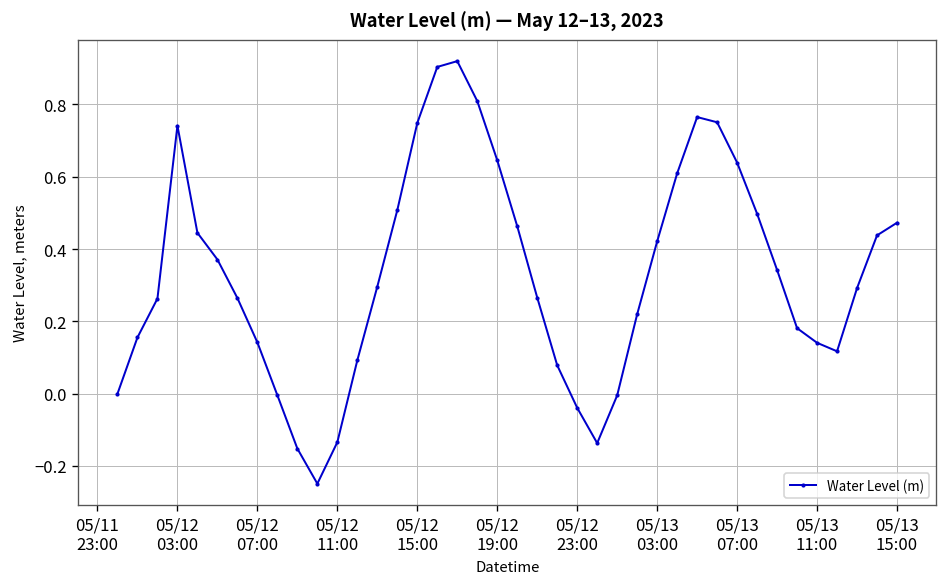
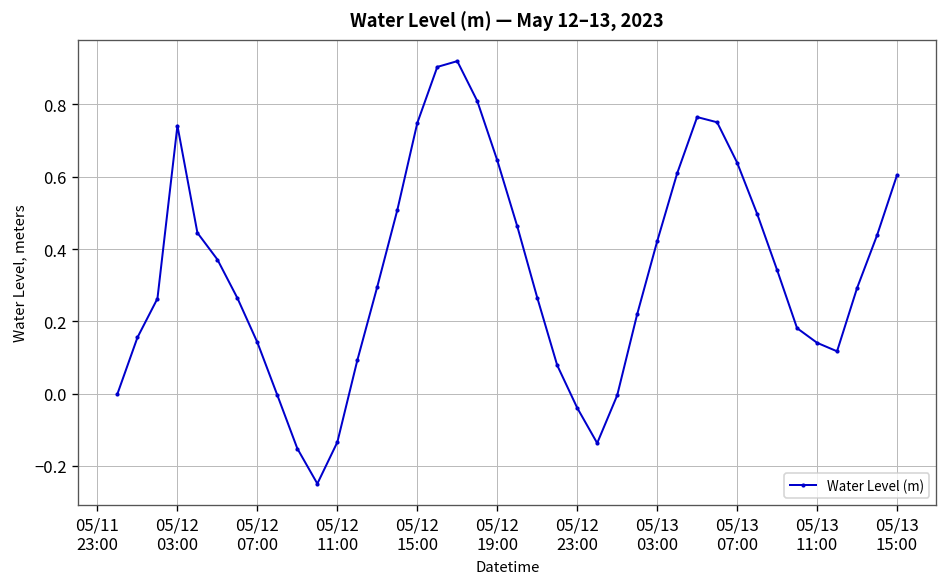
  {
    "05/12 03:00": 0.74,
    "05/12 07:00": 0.14,
    "05/12 11:00": -0.13,
    "05/12 15:00": 0.75,
    "05/12 19:00": 0.65,
    "05/12 23:00": -0.04,
    "05/13 03:00": 0.42,
    "05/13 07:00": 0.64,
    "05/13 11:00": 0.14,
-   "05/13 15:00": 0.47
+   "05/13 15:00": 0.60
  }
